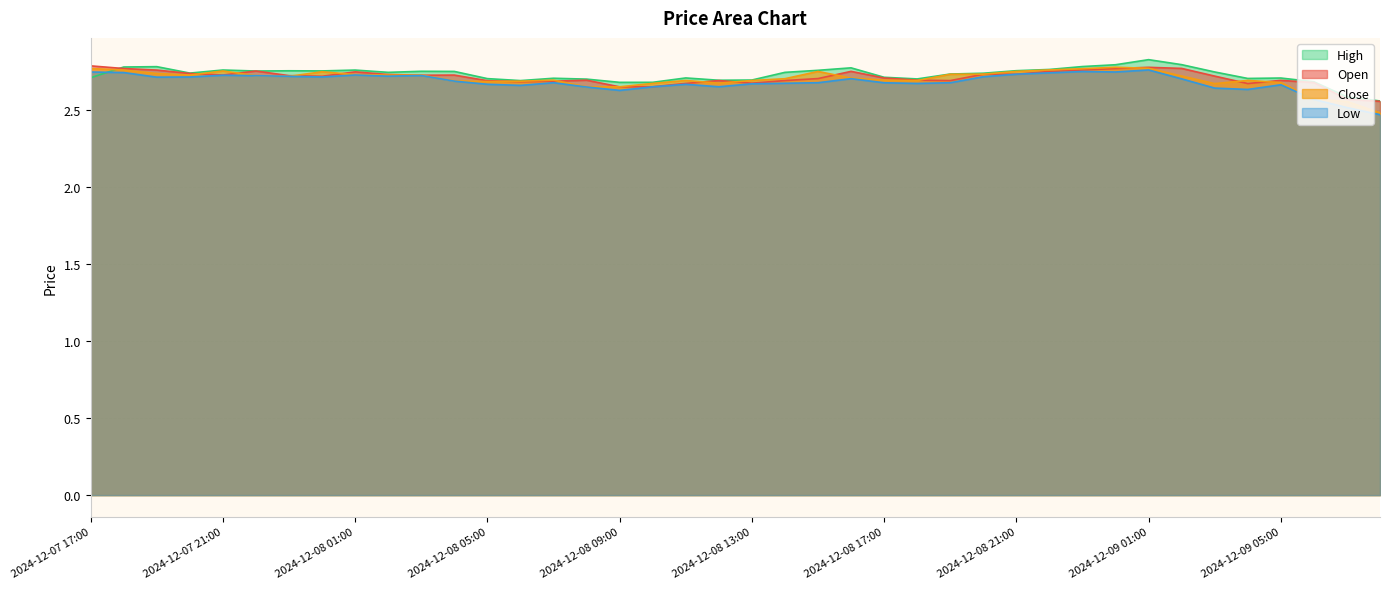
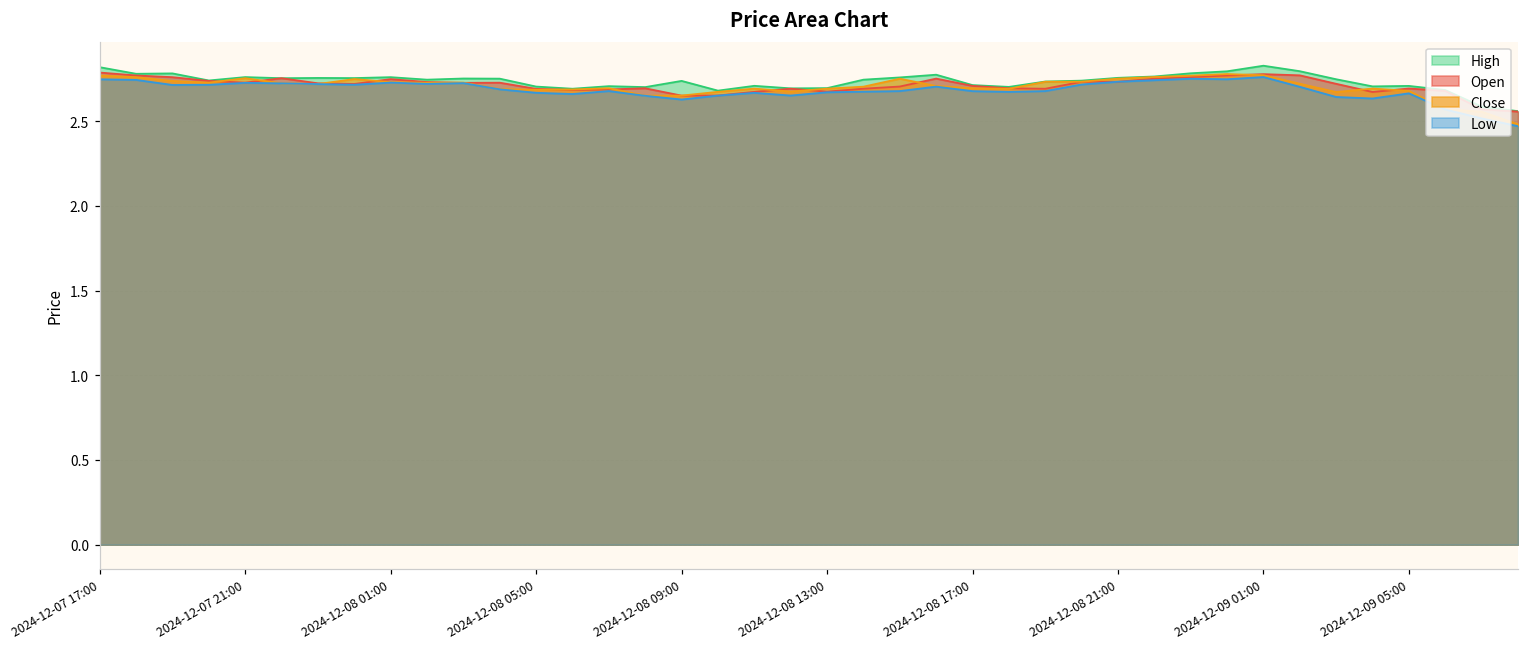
  {
    "High": {
-     "2024-12-07 17:00": 2.71,
-     "2024-12-08 09:00": 2.68,
+     "2024-12-07 17:00": 2.82,
+     "2024-12-08 09:00": 2.74,
      "2024-12-09 01:00": 2.83
    },
    "Open": {
      "2024-12-07 17:00": 2.79
    },
    "Close": {
      "2024-12-07 17:00": 2.77
    },
    "Low": {
      "2024-12-07 17:00": 2.75,
      "2024-12-08 05:00": 2.67,
      "2024-12-08 09:00": 2.63,
      "2024-12-08 17:00": 2.68
    }
  }
